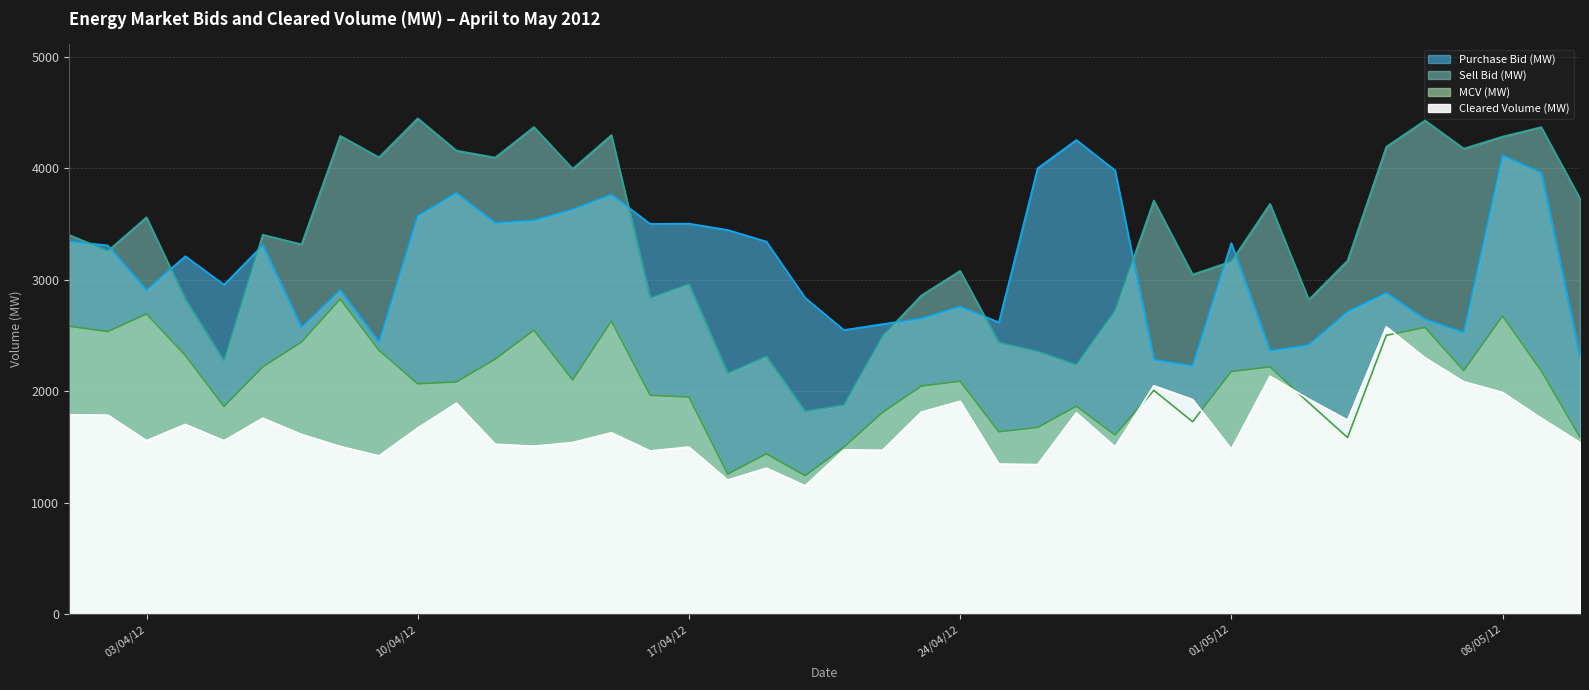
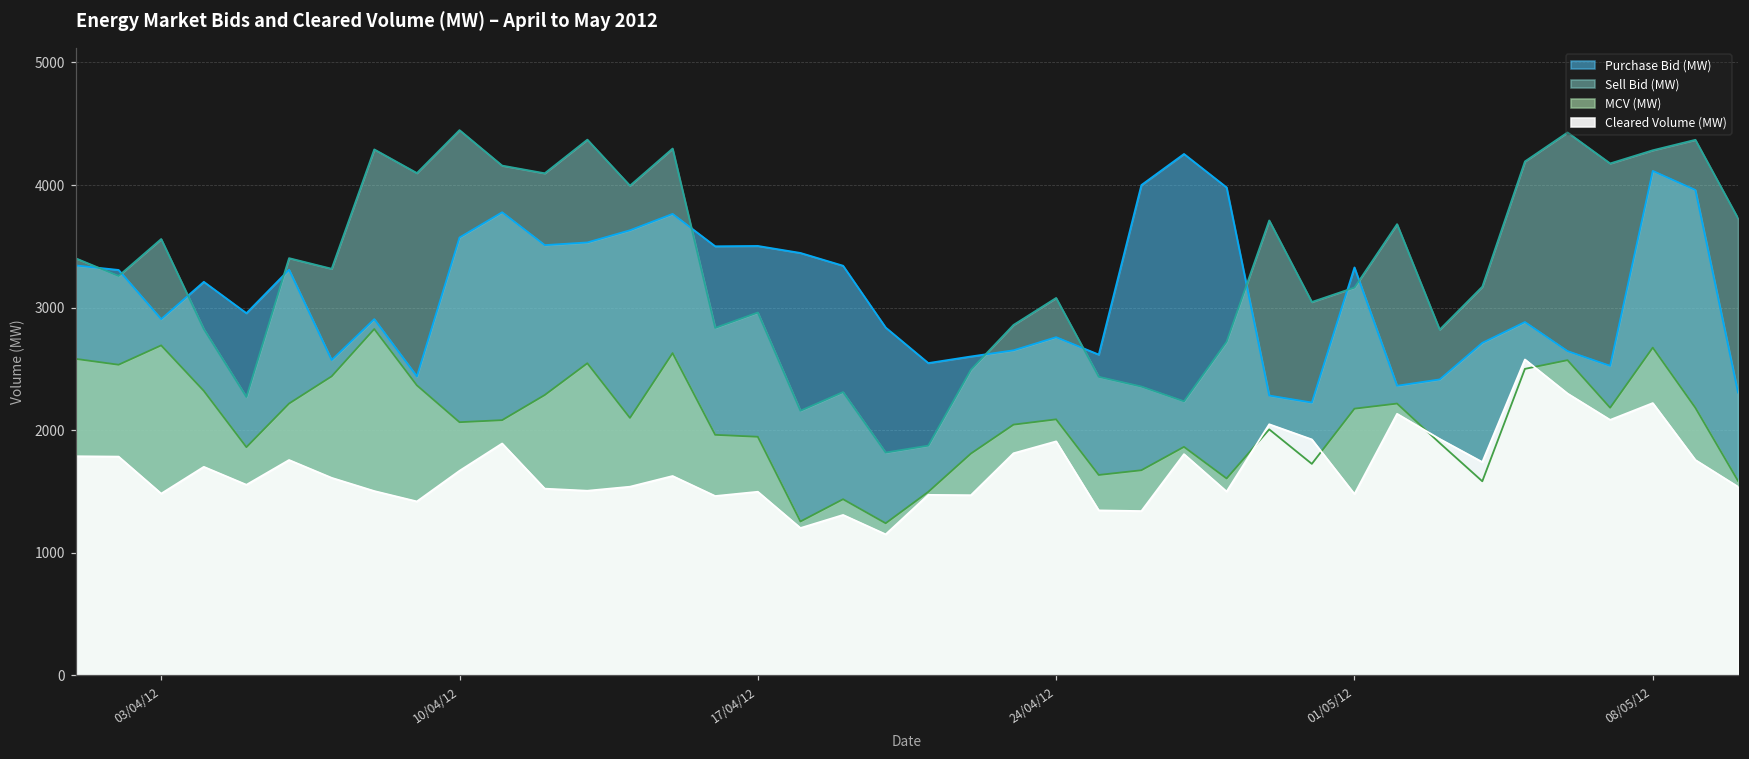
  {
    "Cleared Volume (MW)": {
-     "03/04/12": 1560,
+     "03/04/12": 1480,
      "10/04/12": 1670,
      "17/04/12": 1500,
      "24/04/12": 1910,
      "01/05/12": 1480,
-     "08/05/12": 1990
+     "08/05/12": 2220
    }
  }
